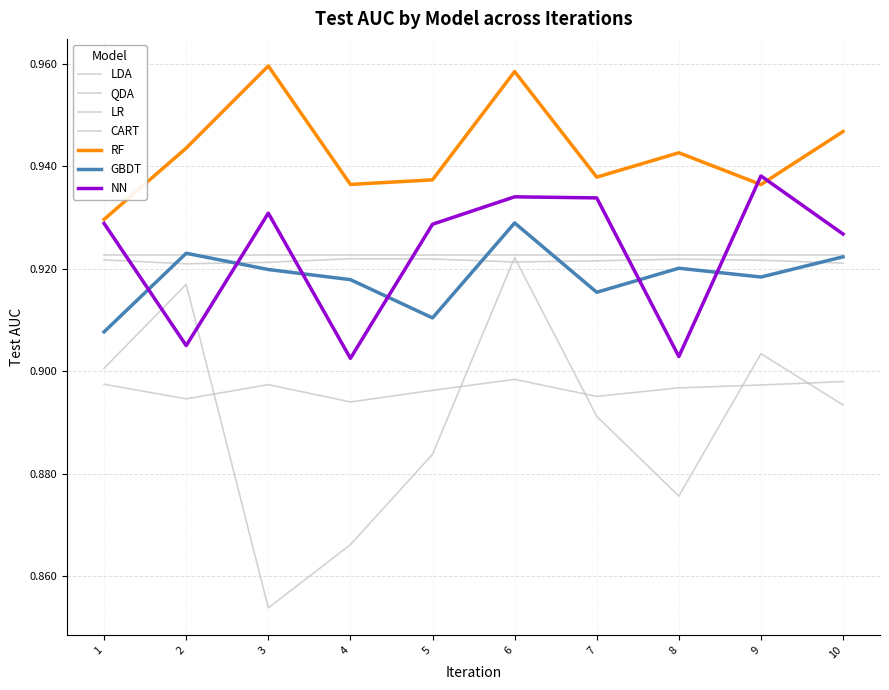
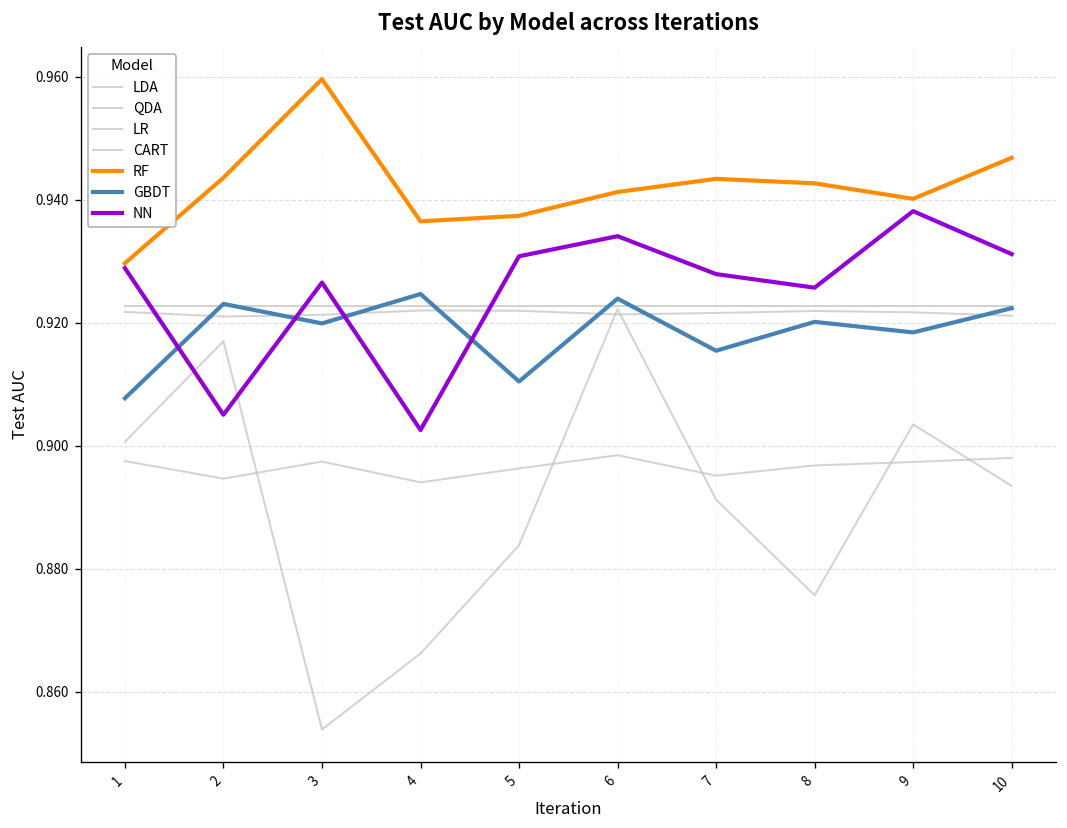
  {
    "RF": {
      "1": 0.930,
      "2": 0.944,
      "3": 0.960,
      "4": 0.936,
      "5": 0.937,
-     "6": 0.958,
-     "7": 0.938,
+     "6": 0.941,
+     "7": 0.943,
      "8": 0.943,
-     "9": 0.936,
+     "9": 0.940,
      "10": 0.947
    },
    "GBDT": {
      "1": 0.908,
      "3": 0.920,
-     "4": 0.918,
+     "4": 0.925,
      "5": 0.910,
-     "6": 0.929,
+     "6": 0.924,
      "7": 0.915,
      "8": 0.920,
      "9": 0.918
    },
    "NN": {
      "1": 0.929,
      "2": 0.905,
-     "3": 0.931,
+     "3": 0.927,
      "4": 0.903,
-     "5": 0.929,
+     "5": 0.931,
      "6": 0.934,
-     "7": 0.934,
-     "8": 0.903,
+     "7": 0.928,
+     "8": 0.926,
      "9": 0.938,
-     "10": 0.927
+     "10": 0.931
    }
  }
